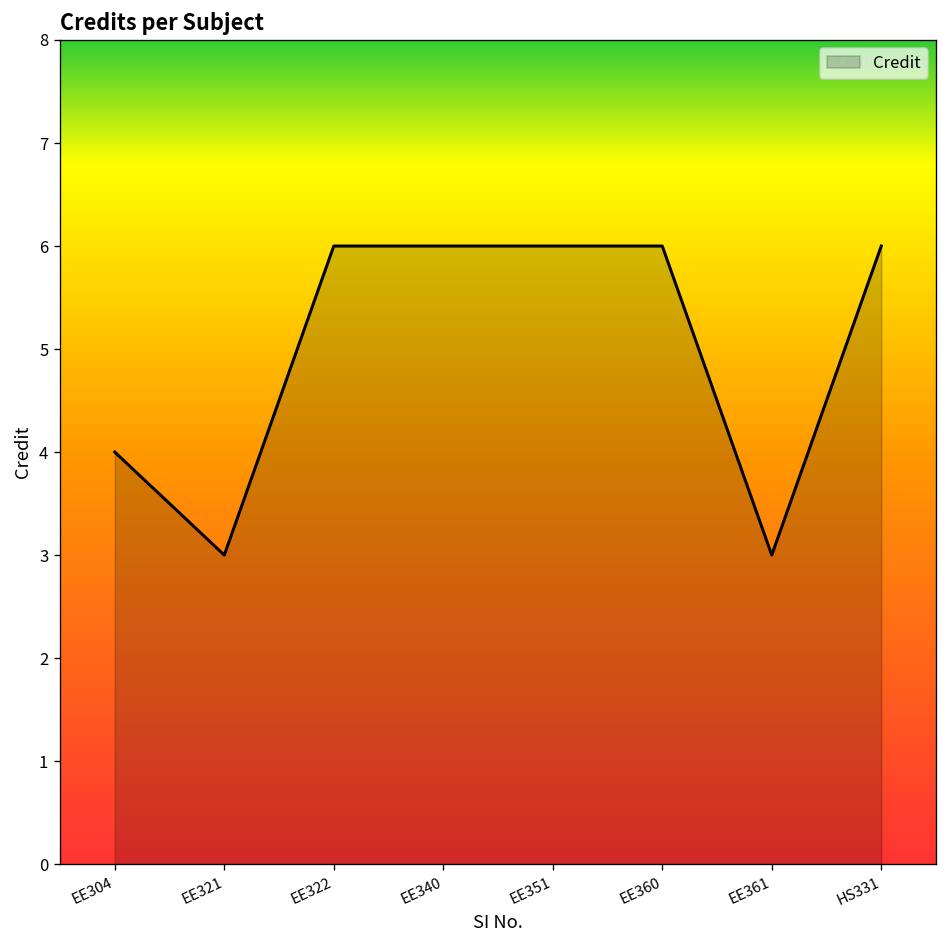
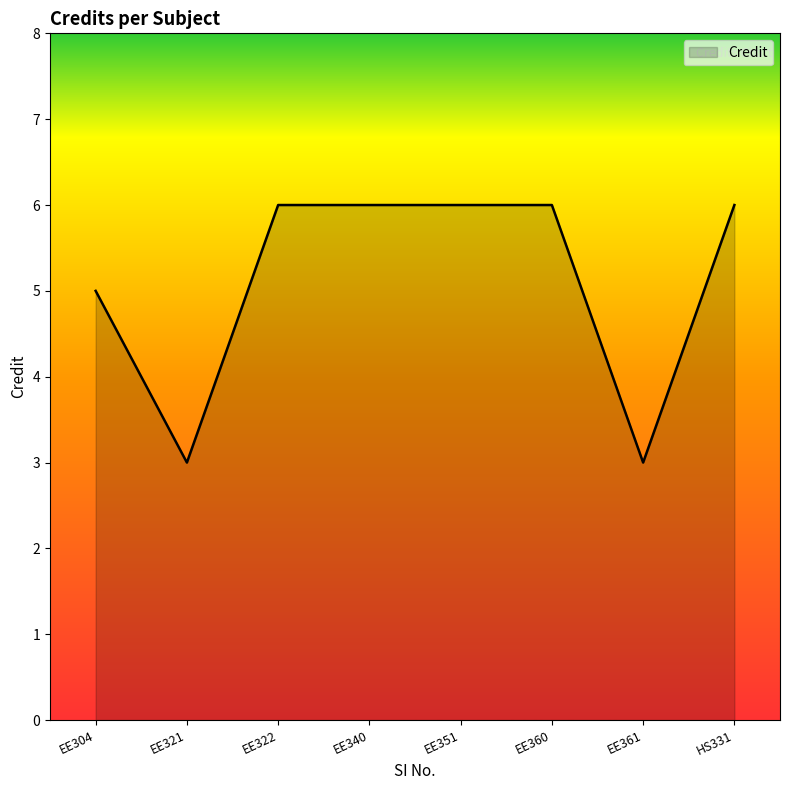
  {
-   "EE304": 4,
+   "EE304": 5,
    "EE321": 3,
    "EE322": 6,
    "EE340": 6,
    "EE351": 6,
    "EE360": 6,
    "EE361": 3,
    "HS331": 6
  }
